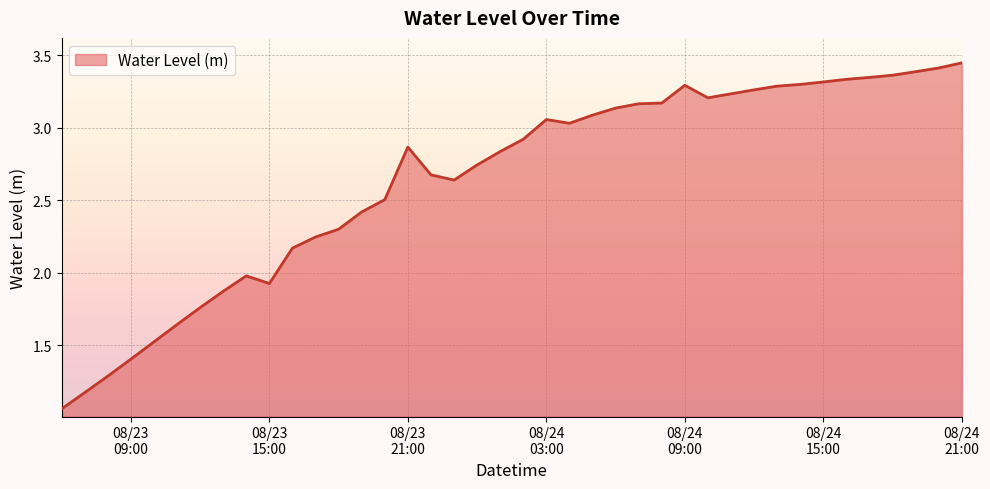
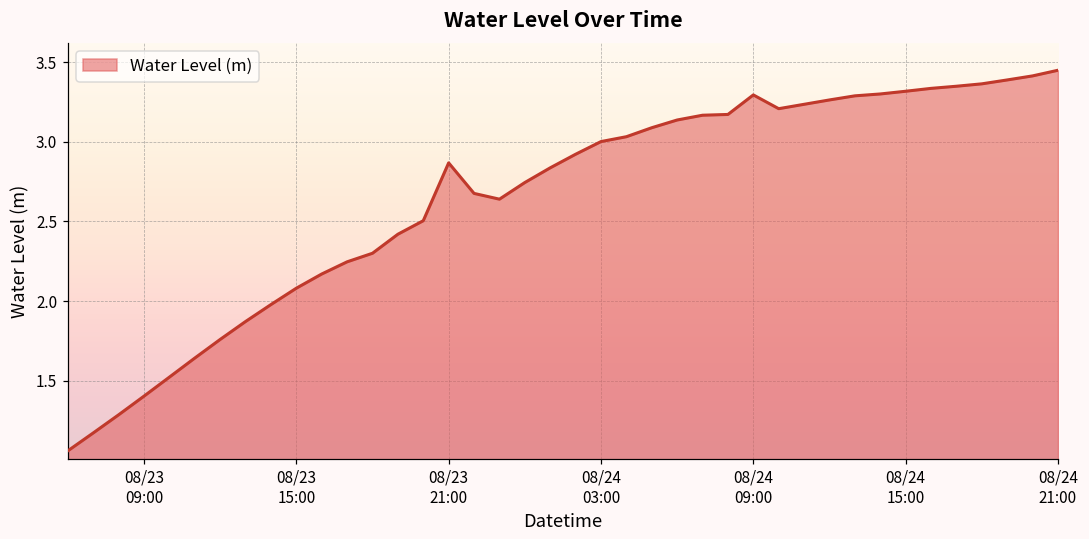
  {
    "08/23 09:00": 1.40,
-   "08/23 15:00": 1.93,
+   "08/23 15:00": 2.08,
    "08/23 21:00": 2.87,
-   "08/24 03:00": 3.06,
+   "08/24 03:00": 3.00,
    "08/24 09:00": 3.29,
    "08/24 15:00": 3.32,
    "08/24 21:00": 3.45
  }
